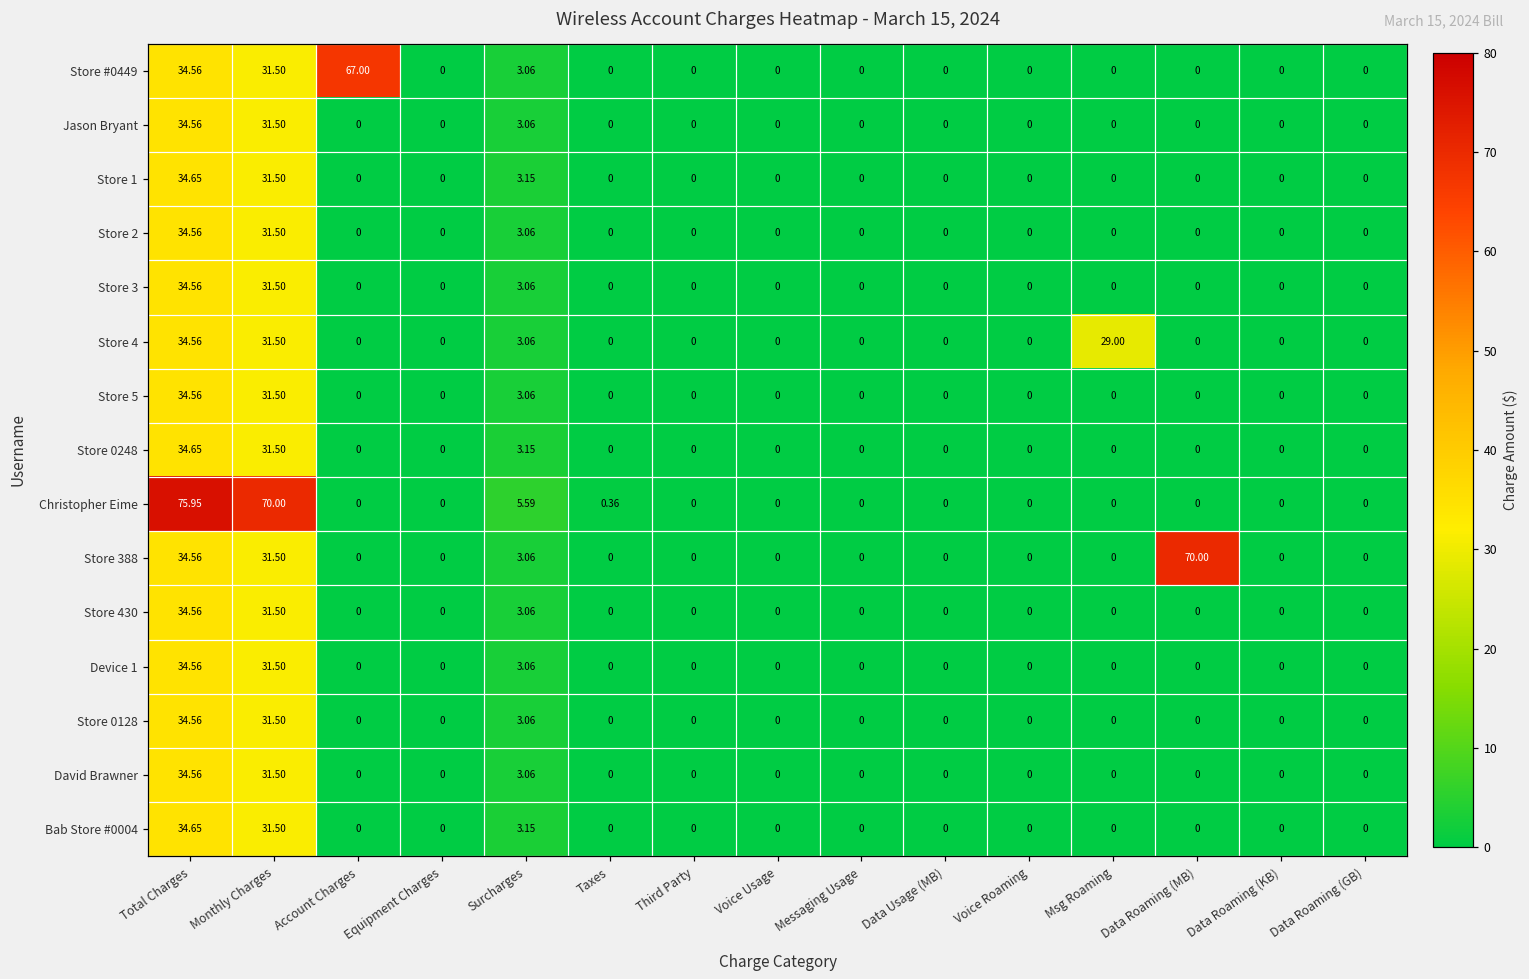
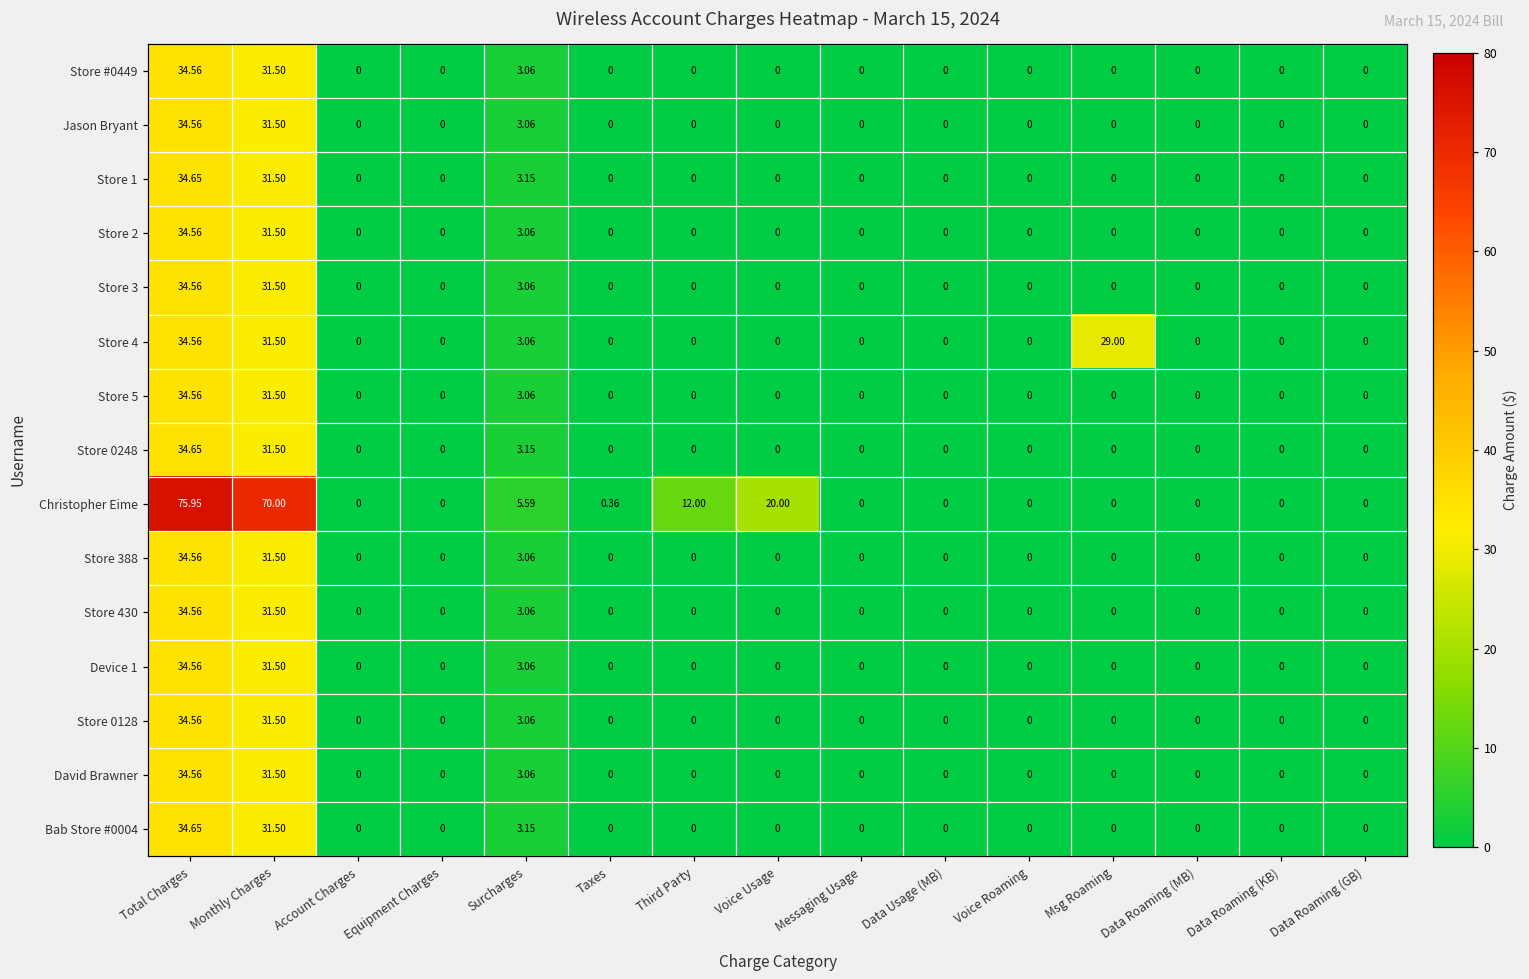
  {
    "Store #0449": {
      "Total Charges": 34.56,
      "Monthly Charges": 31.50,
-     "Account Charges": 67.00,
+     "Account Charges": 0,
      "Equipment Charges": 0,
      "Surcharges": 3.06,
      "Taxes": 0,
      "Third Party": 0,
      "Voice Usage": 0,
      "Messaging Usage": 0,
      "Data Usage (MB)": 0,
      "Voice Roaming": 0,
      "Msg Roaming": 0,
      "Data Roaming (MB)": 0,
      "Data Roaming (KB)": 0,
      "Data Roaming (GB)": 0
    },
    "Christopher Eime": {
      "Total Charges": 75.95,
      "Monthly Charges": 70.00,
      "Account Charges": 0,
      "Equipment Charges": 0,
      "Surcharges": 5.59,
      "Taxes": 0.36,
-     "Third Party": 0,
-     "Voice Usage": 0,
+     "Third Party": 12.00,
+     "Voice Usage": 20.00,
      "Messaging Usage": 0,
      "Data Usage (MB)": 0,
      "Voice Roaming": 0,
      "Msg Roaming": 0,
      "Data Roaming (MB)": 0,
      "Data Roaming (KB)": 0,
      "Data Roaming (GB)": 0
    },
    "Store 388": {
      "Total Charges": 34.56,
      "Monthly Charges": 31.50,
      "Account Charges": 0,
      "Equipment Charges": 0,
      "Surcharges": 3.06,
      "Taxes": 0,
      "Third Party": 0,
      "Voice Usage": 0,
      "Messaging Usage": 0,
      "Data Usage (MB)": 0,
      "Voice Roaming": 0,
      "Msg Roaming": 0,
-     "Data Roaming (MB)": 70.00,
+     "Data Roaming (MB)": 0,
      "Data Roaming (KB)": 0,
      "Data Roaming (GB)": 0
    }
  }
